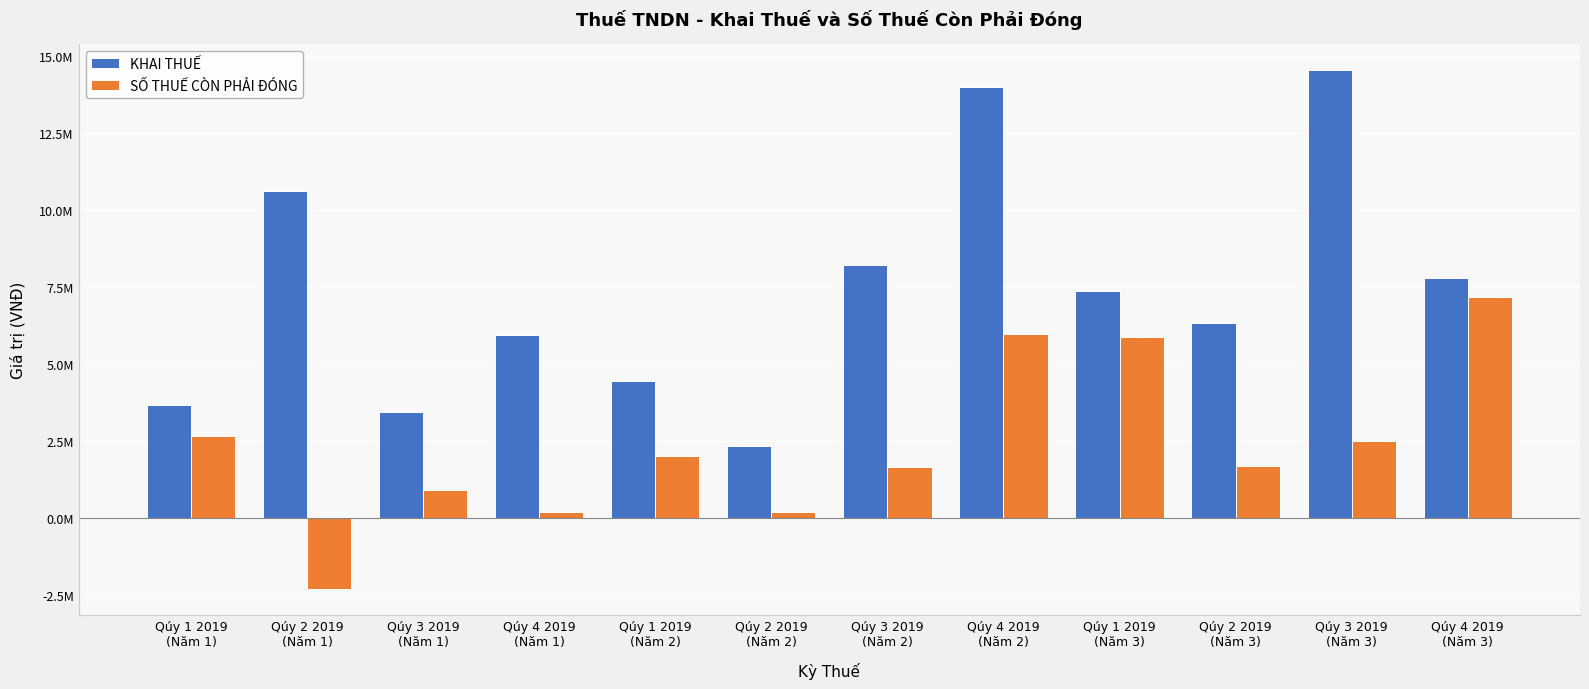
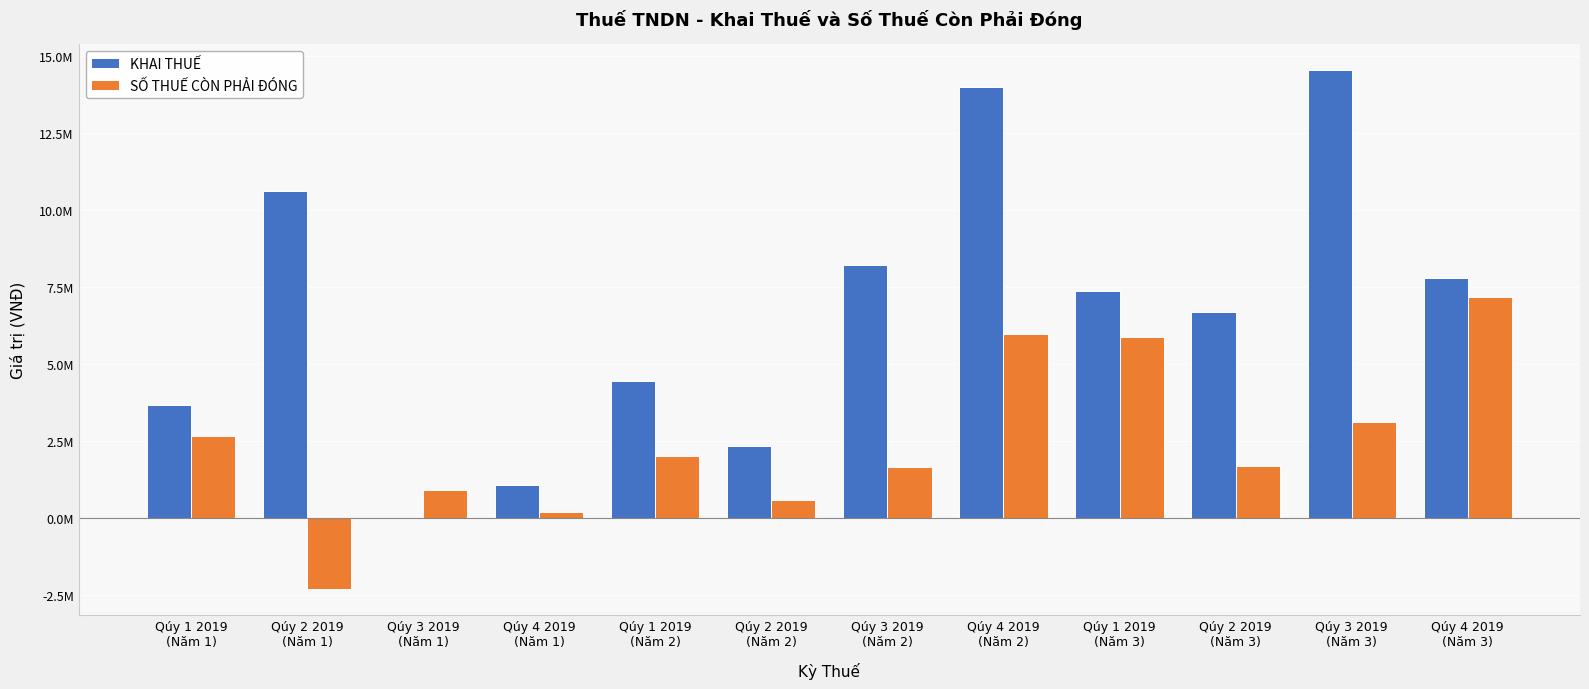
  {
    "KHAI THUẾ": {
      "Qúy 1 2019 (Năm 1)": 3700000,
      "Qúy 2 2019 (Năm 1)": 10600000,
-     "Qúy 3 2019 (Năm 1)": 3400000,
-     "Qúy 4 2019 (Năm 1)": 5900000,
+     "Qúy 3 2019 (Năm 1)": 0,
+     "Qúy 4 2019 (Năm 1)": 1100000,
      "Qúy 1 2019 (Năm 2)": 4400000,
      "Qúy 2 2019 (Năm 2)": 2300000,
      "Qúy 3 2019 (Năm 2)": 8200000,
      "Qúy 4 2019 (Năm 2)": 14000000,
      "Qúy 1 2019 (Năm 3)": 7400000,
-     "Qúy 2 2019 (Năm 3)": 6300000,
+     "Qúy 2 2019 (Năm 3)": 6700000,
      "Qúy 3 2019 (Năm 3)": 14500000,
      "Qúy 4 2019 (Năm 3)": 7800000
    },
    "SỐ THUẾ CÒN PHẢI ĐÓNG": {
      "Qúy 1 2019 (Năm 1)": 2700000,
      "Qúy 2 2019 (Năm 1)": -2300000,
      "Qúy 3 2019 (Năm 1)": 900000,
      "Qúy 4 2019 (Năm 1)": 200000,
      "Qúy 1 2019 (Năm 2)": 2000000,
-     "Qúy 2 2019 (Năm 2)": 200000,
+     "Qúy 2 2019 (Năm 2)": 600000,
      "Qúy 3 2019 (Năm 2)": 1600000,
      "Qúy 4 2019 (Năm 2)": 6000000,
      "Qúy 1 2019 (Năm 3)": 5900000,
      "Qúy 2 2019 (Năm 3)": 1700000,
-     "Qúy 3 2019 (Năm 3)": 2500000,
+     "Qúy 3 2019 (Năm 3)": 3100000,
      "Qúy 4 2019 (Năm 3)": 7200000
    }
  }
